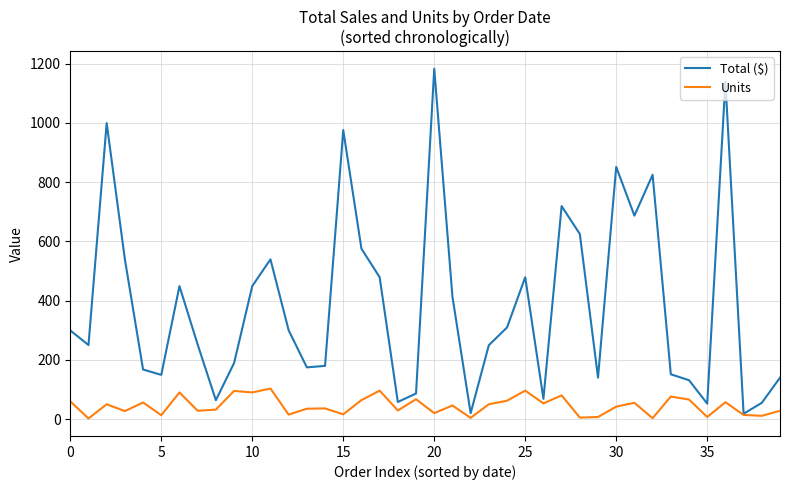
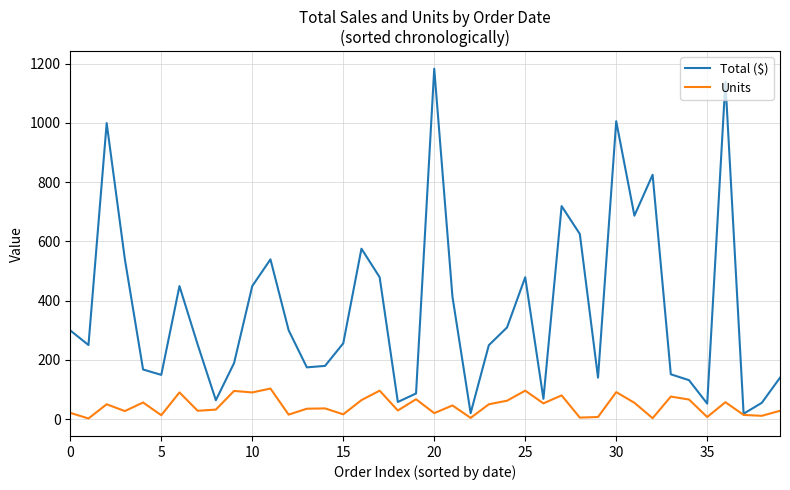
  {
    "Total ($)": {
      "0": 300,
      "5": 150,
      "10": 450,
-     "15": 980,
+     "15": 260,
      "20": 1180,
      "25": 480,
-     "30": 850,
+     "30": 1010,
      "35": 50
    },
    "Units": {
-     "0": 60,
+     "0": 20,
      "5": 10,
      "10": 90,
      "15": 20,
      "20": 20,
      "25": 100,
-     "30": 40,
+     "30": 90,
      "35": 10
    }
  }
